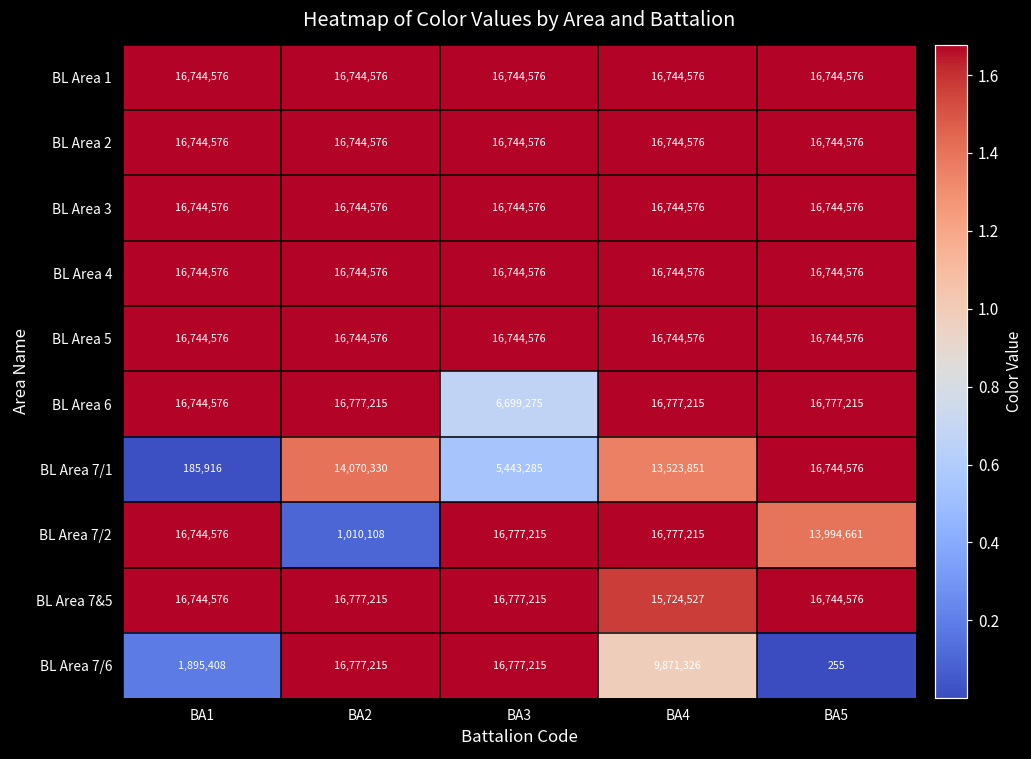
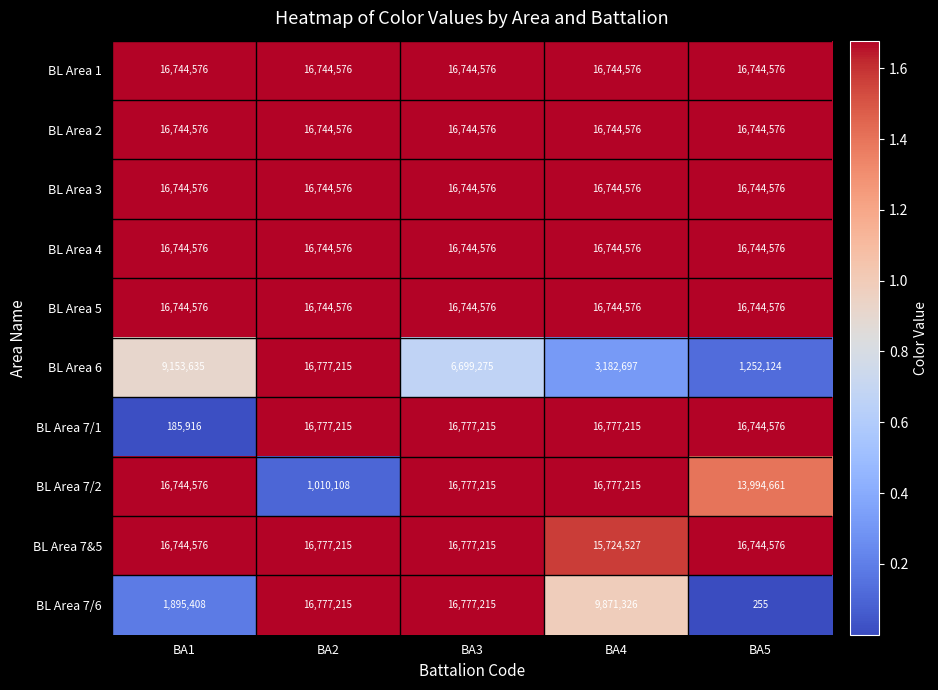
  {
    "BL Area 1": {
      "BA1": "16,744,576",
      "BA2": "16,744,576",
      "BA3": "16,744,576",
      "BA4": "16,744,576",
      "BA5": "16,744,576"
    },
    "BL Area 2": {
      "BA1": "16,744,576",
      "BA2": "16,744,576",
      "BA3": "16,744,576",
      "BA4": "16,744,576",
      "BA5": "16,744,576"
    },
    "BL Area 3": {
      "BA1": "16,744,576",
      "BA2": "16,744,576",
      "BA3": "16,744,576",
      "BA4": "16,744,576",
      "BA5": "16,744,576"
    },
    "BL Area 4": {
      "BA1": "16,744,576",
      "BA2": "16,744,576",
      "BA3": "16,744,576",
      "BA4": "16,744,576",
      "BA5": "16,744,576"
    },
    "BL Area 5": {
      "BA1": "16,744,576",
      "BA2": "16,744,576",
      "BA3": "16,744,576",
      "BA4": "16,744,576",
      "BA5": "16,744,576"
    },
    "BL Area 6": {
-     "BA1": "16,744,576",
+     "BA1": "9,153,635",
      "BA2": "16,777,215",
      "BA3": "6,699,275",
-     "BA4": "16,777,215",
-     "BA5": "16,777,215"
+     "BA4": "3,182,697",
+     "BA5": "1,252,124"
    },
    "BL Area 7/1": {
      "BA1": "185,916",
-     "BA2": "14,070,330",
-     "BA3": "5,443,285",
-     "BA4": "13,523,851",
+     "BA2": "16,777,215",
+     "BA3": "16,777,215",
+     "BA4": "16,777,215",
      "BA5": "16,744,576"
    },
    "BL Area 7/2": {
      "BA1": "16,744,576",
      "BA2": "1,010,108",
      "BA3": "16,777,215",
      "BA4": "16,777,215",
      "BA5": "13,994,661"
    },
    "BL Area 7&5": {
      "BA1": "16,744,576",
      "BA2": "16,777,215",
      "BA3": "16,777,215",
      "BA4": "15,724,527",
      "BA5": "16,744,576"
    },
    "BL Area 7/6": {
      "BA1": "1,895,408",
      "BA2": "16,777,215",
      "BA3": "16,777,215",
      "BA4": "9,871,326",
      "BA5": "255"
    }
  }
